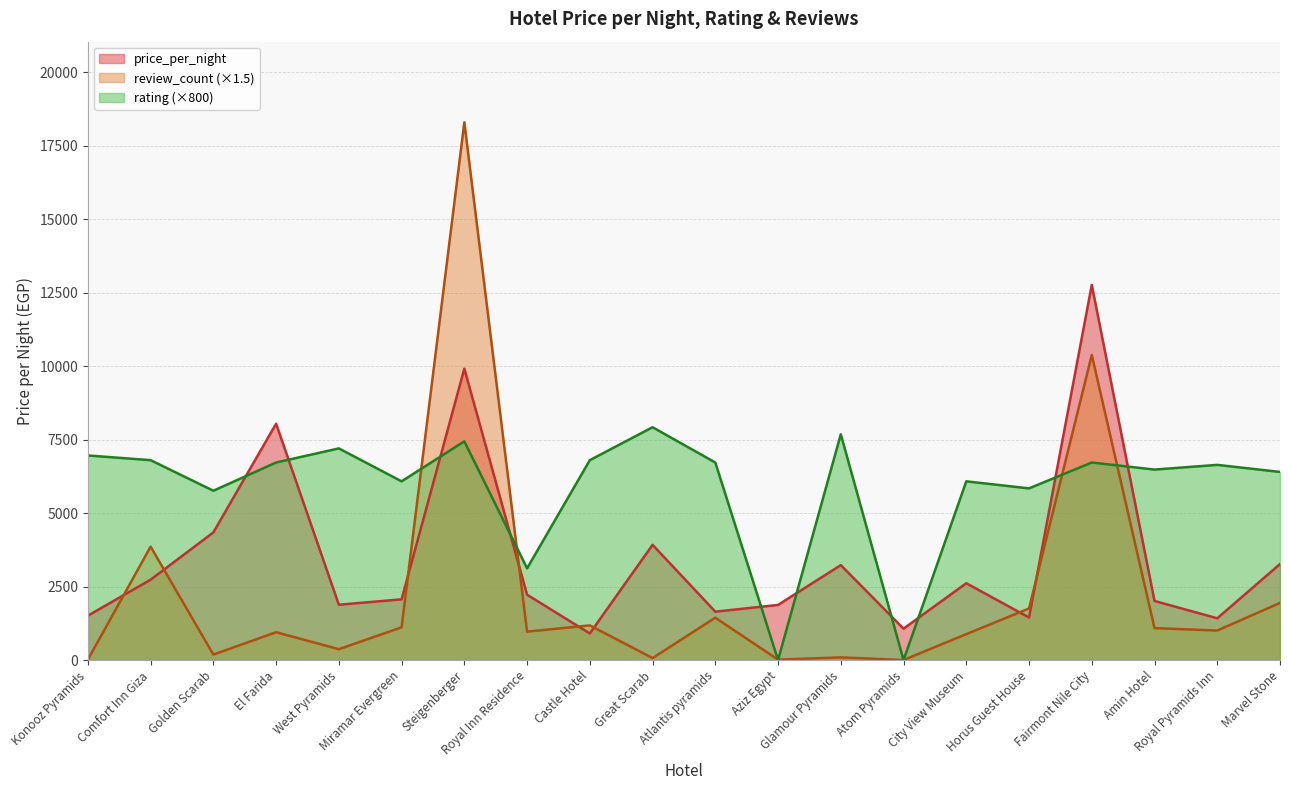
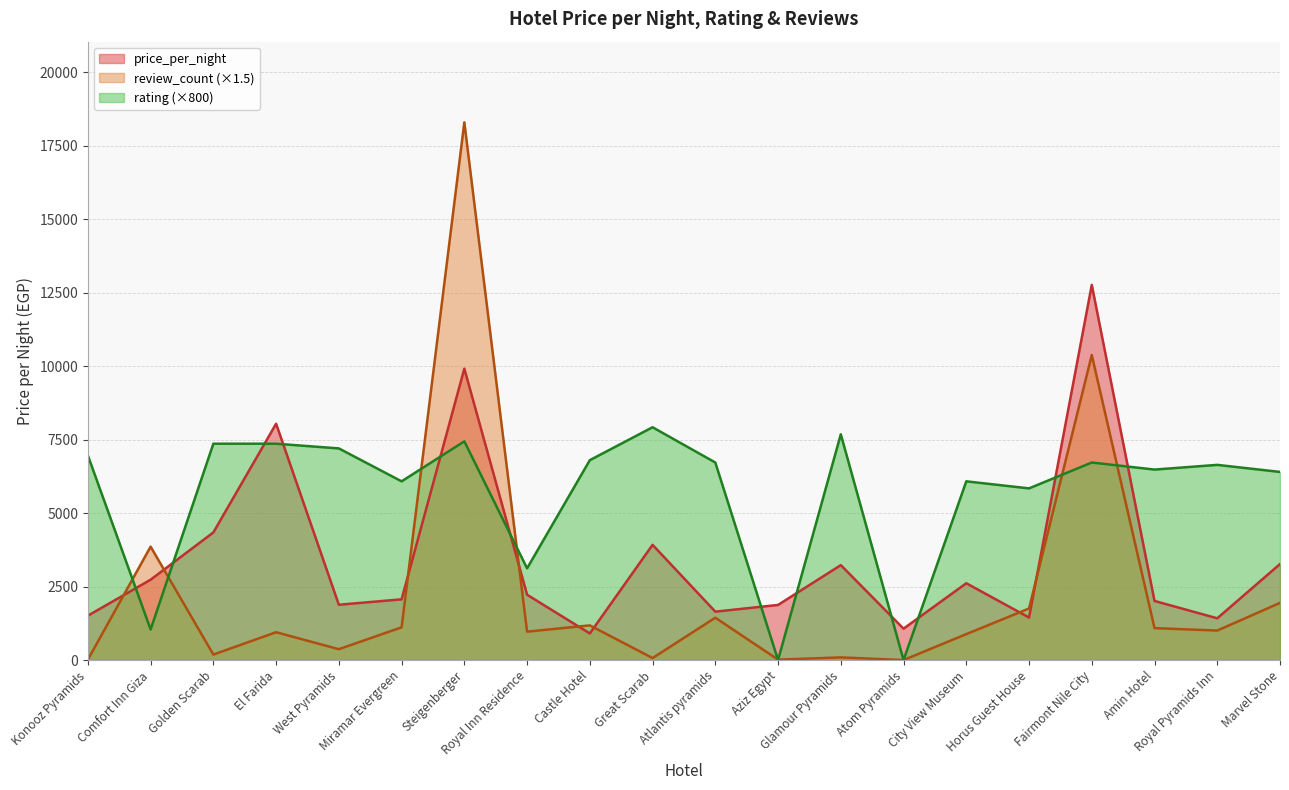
  {
    "rating (×800)": {
      "Konooz Pyramids": 7000,
-     "Comfort Inn Giza": 6800,
-     "Golden Scarab": 5800,
-     "El Farida": 6700,
+     "Comfort Inn Giza": 1000,
+     "Golden Scarab": 7400,
+     "El Farida": 7400,
      "West Pyramids": 7200,
      "Miramar Evergreen": 6100,
      "Steigenberger": 7400,
      "Royal Inn Residence": 3100,
      "Castle Hotel": 6800,
      "Great Scarab": 7900,
      "Atlantis pyramids": 6700,
      "Glamour Pyramids": 7700,
      "City View Museum": 6100,
      "Horus Guest House": 5800,
      "Fairmont Nile City": 6700,
      "Amin Hotel": 6500,
      "Royal Pyramids Inn": 6600,
      "Marvel Stone": 6400
    }
  }
